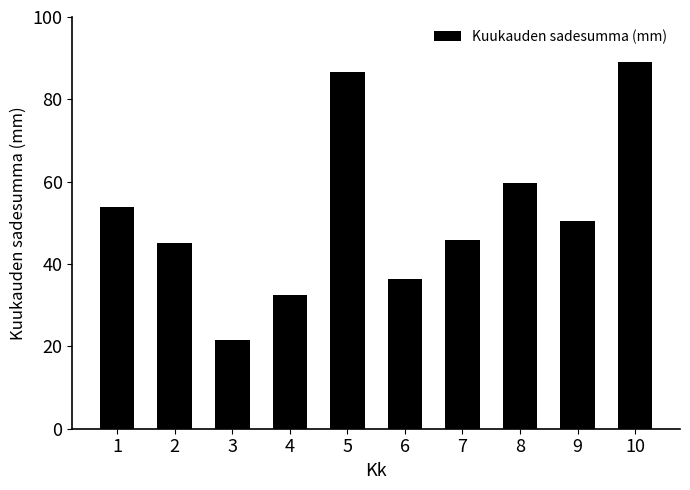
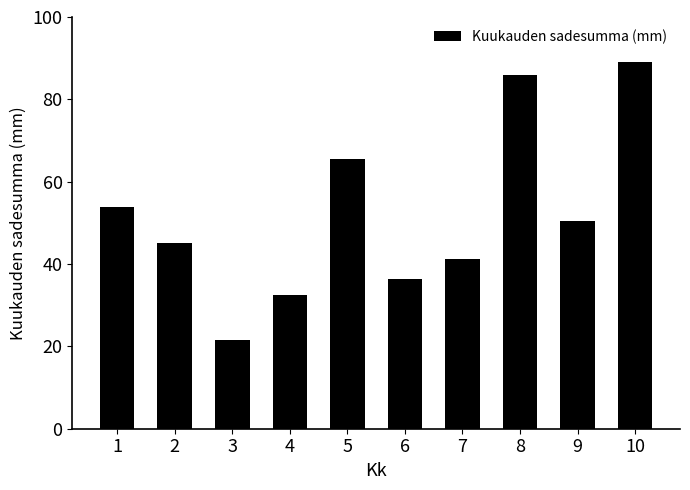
  {
    "1": 54,
    "2": 45,
    "3": 22,
    "4": 32,
-   "5": 87,
+   "5": 66,
    "6": 36,
-   "7": 46,
-   "8": 60,
+   "7": 41,
+   "8": 86,
    "9": 50,
    "10": 89
  }
